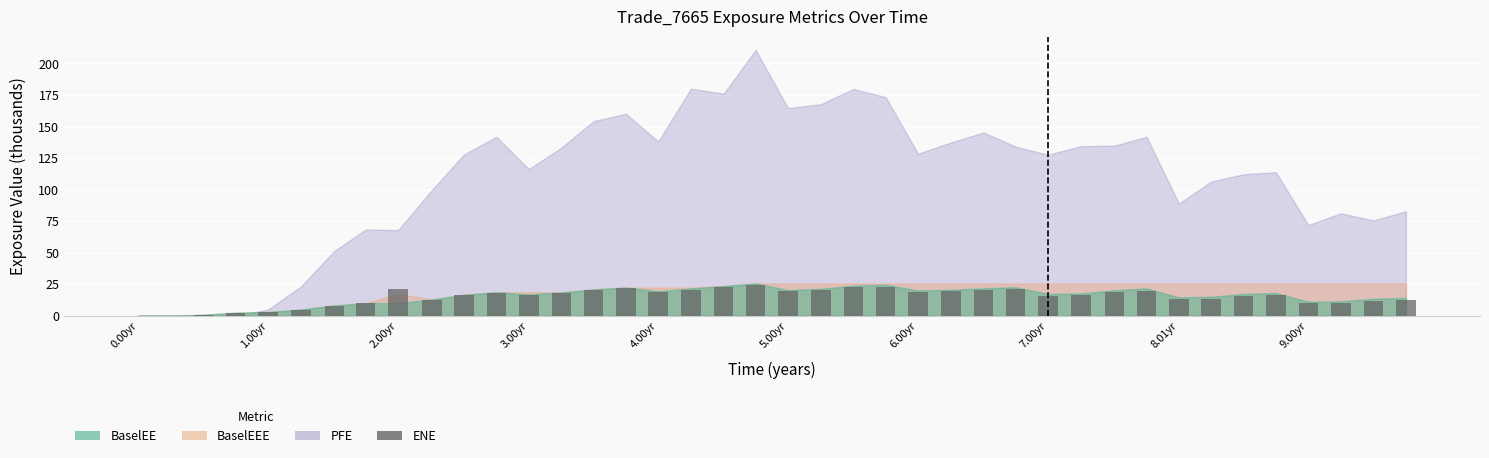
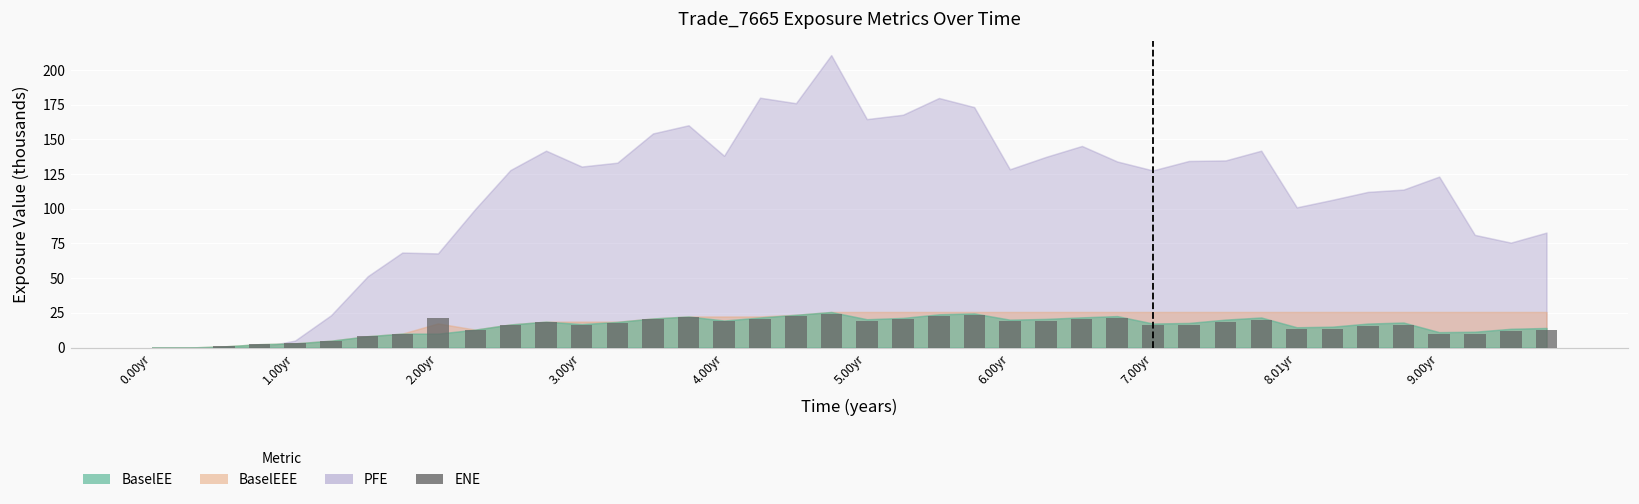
  {
    "ENE": {
      "0.00yr": 0,
      "1.00yr": 3,
      "2.00yr": 21,
      "3.00yr": 16,
      "4.00yr": 19,
      "5.00yr": 19,
      "6.00yr": 19,
      "7.00yr": 16,
      "8.01yr": 13,
      "9.00yr": 10
    },
    "PFE": {
      "2.00yr": 68,
-     "3.00yr": 116,
+     "3.00yr": 130,
      "4.00yr": 138,
      "5.00yr": 165,
      "6.00yr": 128,
      "7.00yr": 128,
-     "8.01yr": 89,
-     "9.00yr": 72
+     "8.01yr": 101,
+     "9.00yr": 123
    },
    "BaselEEE": {
      "2.00yr": 17,
      "4.00yr": 22,
      "5.00yr": 26,
      "6.00yr": 26,
      "7.00yr": 26,
      "8.01yr": 26,
      "9.00yr": 26
    },
    "BaselEE": {
      "2.00yr": 10,
      "4.00yr": 19,
      "5.00yr": 20,
      "6.00yr": 20,
      "7.00yr": 17,
      "8.01yr": 15,
      "9.00yr": 11
    }
  }
